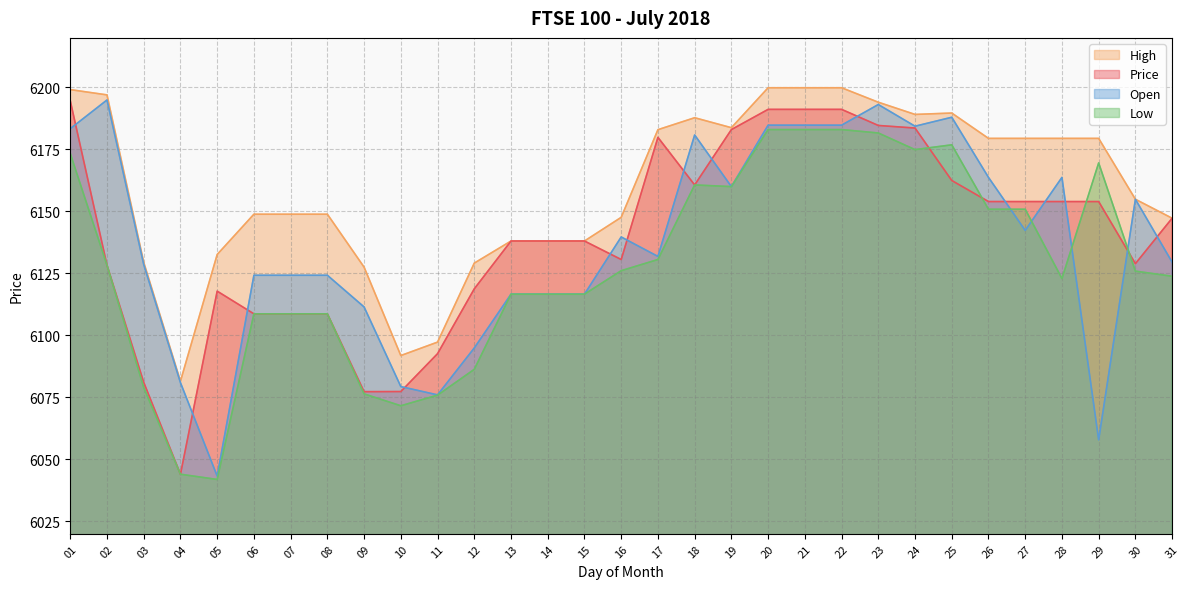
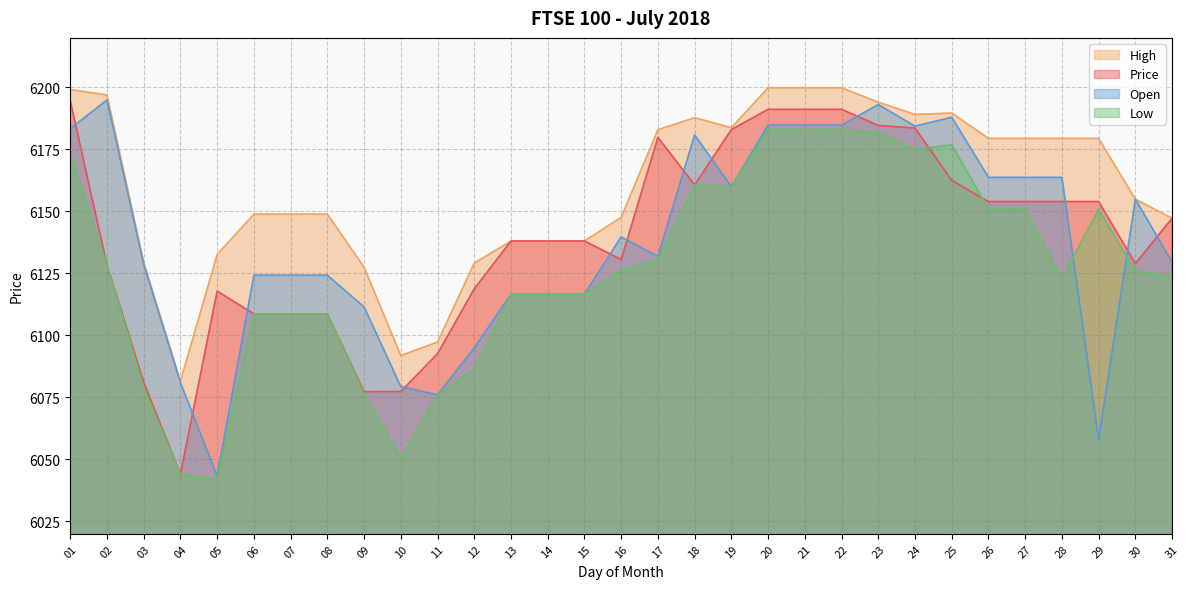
  {
    "Open": {
      "01": 6183,
      "02": 6195,
      "05": 6043,
      "06": 6124,
      "07": 6124,
      "08": 6124,
      "09": 6111,
      "10": 6079,
      "12": 6095,
      "16": 6140,
      "17": 6132,
      "18": 6181,
      "20": 6185,
      "21": 6185,
      "22": 6185,
      "25": 6188,
      "26": 6164,
-     "27": 6142,
+     "27": 6164,
      "28": 6164,
      "29": 6058,
      "31": 6130
    },
    "Low": {
      "01": 6173,
      "03": 6079,
      "05": 6042,
-     "10": 6072,
+     "10": 6050,
      "12": 6086,
      "16": 6126,
      "17": 6131,
      "20": 6183,
      "21": 6183,
      "22": 6183,
      "23": 6182,
      "24": 6175,
      "25": 6177,
      "26": 6151,
      "27": 6151,
      "28": 6123,
-     "29": 6170,
+     "29": 6151,
      "30": 6126,
      "31": 6124
    }
  }
